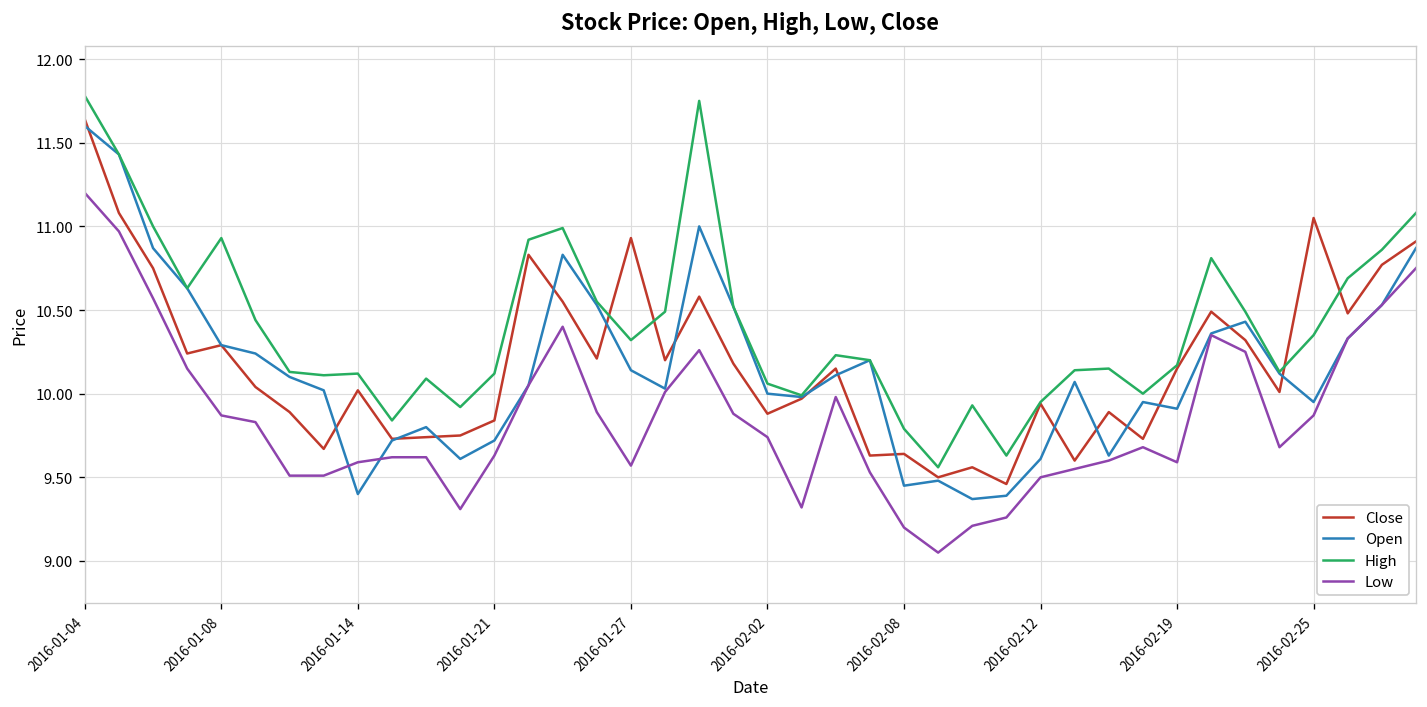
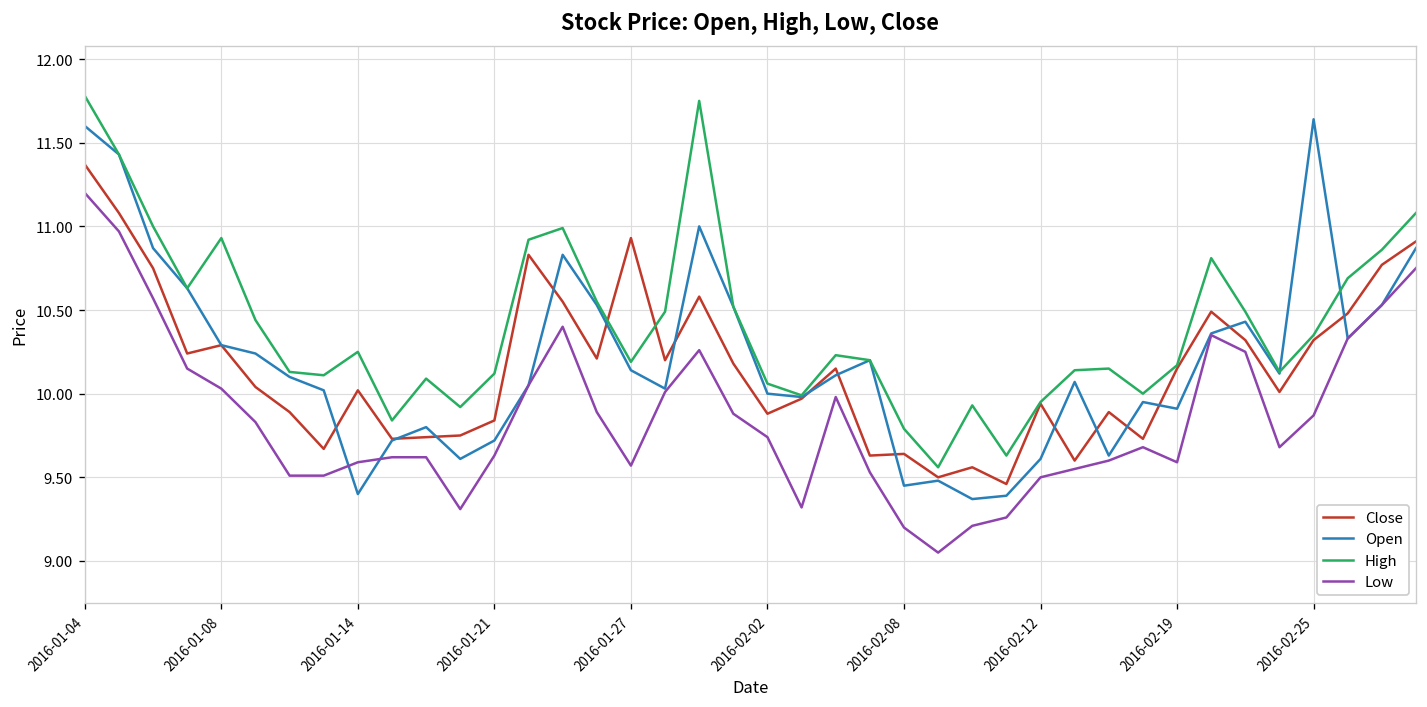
  {
    "Close": {
-     "2016-01-04": 11.64,
+     "2016-01-04": 11.37,
      "2016-01-14": 10.02,
      "2016-01-21": 9.84,
      "2016-01-27": 10.93,
      "2016-02-02": 9.88,
      "2016-02-08": 9.64,
      "2016-02-19": 10.15,
-     "2016-02-25": 11.05
+     "2016-02-25": 10.32
    },
    "Open": {
      "2016-01-04": 11.60,
      "2016-01-14": 9.40,
      "2016-01-21": 9.72,
      "2016-01-27": 10.14,
      "2016-02-02": 10.00,
      "2016-02-08": 9.45,
      "2016-02-12": 9.61,
      "2016-02-19": 9.91,
-     "2016-02-25": 9.95
+     "2016-02-25": 11.64
    },
    "High": {
      "2016-01-04": 11.78,
      "2016-01-08": 10.93,
-     "2016-01-14": 10.12,
+     "2016-01-14": 10.25,
      "2016-01-21": 10.12,
-     "2016-01-27": 10.32,
+     "2016-01-27": 10.19,
      "2016-02-02": 10.06,
      "2016-02-08": 9.79,
      "2016-02-19": 10.17,
      "2016-02-25": 10.35
    },
    "Low": {
      "2016-01-04": 11.20,
-     "2016-01-08": 9.87,
+     "2016-01-08": 10.03,
      "2016-01-14": 9.59,
      "2016-01-21": 9.63,
      "2016-01-27": 9.57,
      "2016-02-02": 9.74,
      "2016-02-08": 9.20,
      "2016-02-12": 9.50,
      "2016-02-19": 9.59,
      "2016-02-25": 9.87
    }
  }
